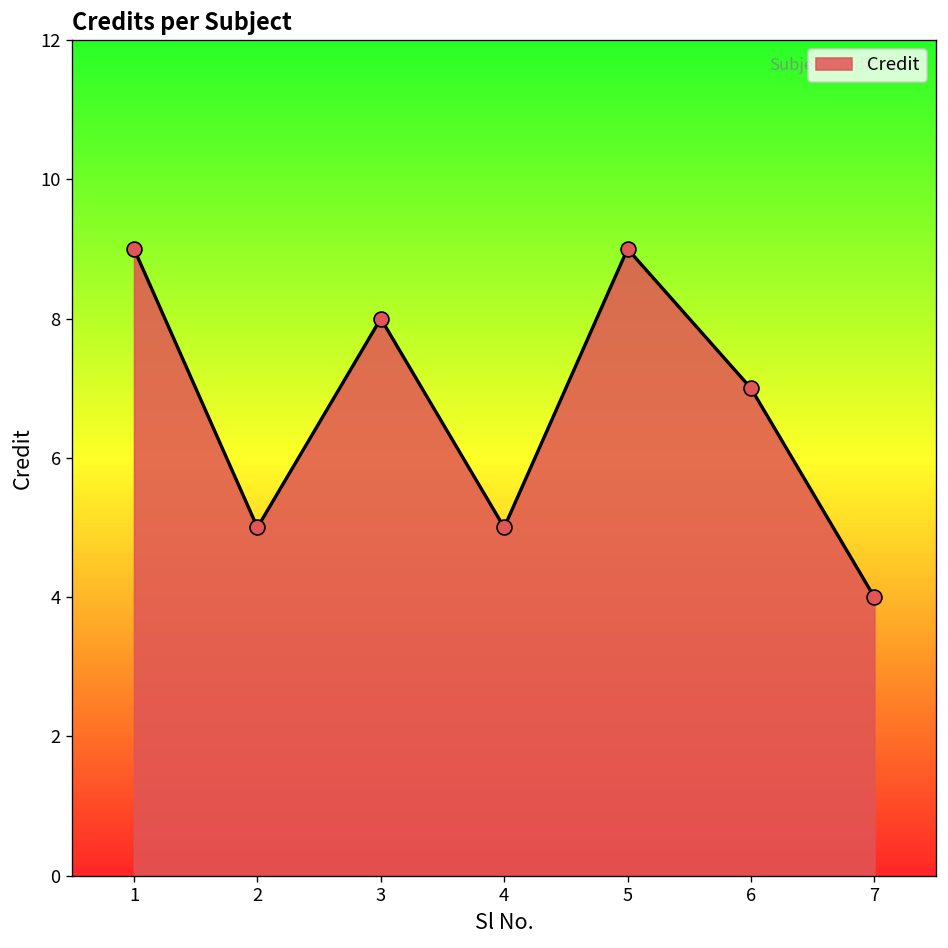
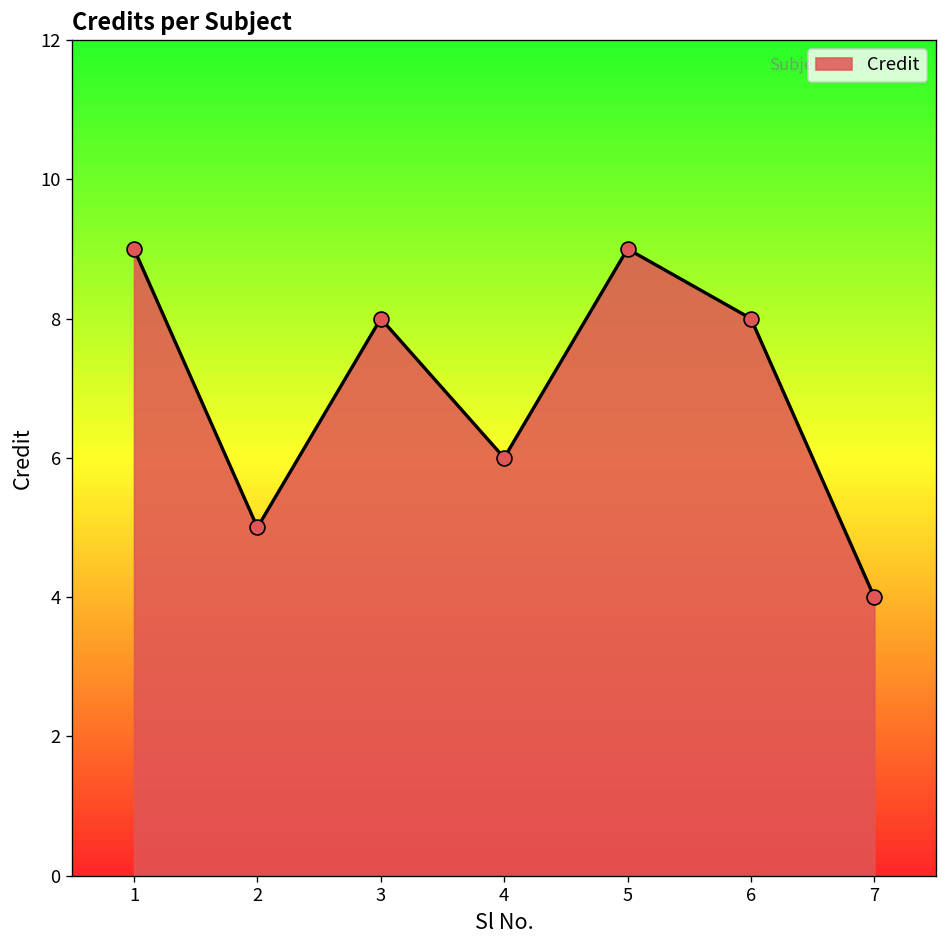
  {
    "1": 9,
    "2": 5,
    "3": 8,
-   "4": 5,
+   "4": 6,
    "5": 9,
-   "6": 7,
+   "6": 8,
    "7": 4
  }
